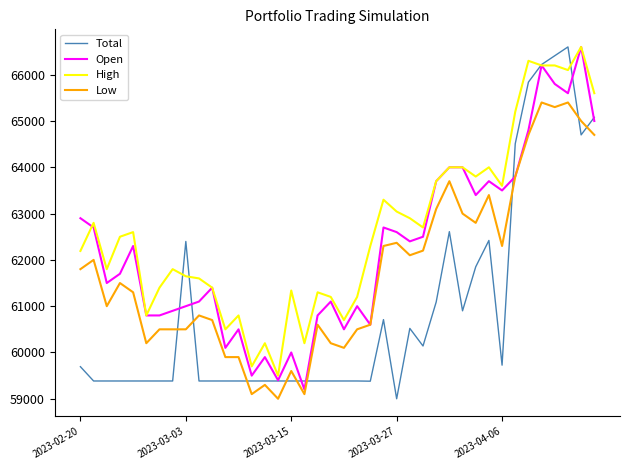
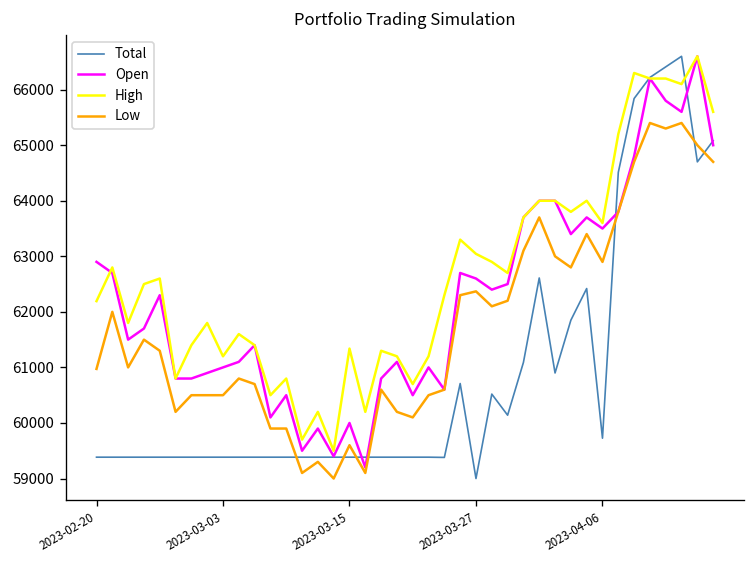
  {
    "Total": {
-     "2023-02-20": 59700,
-     "2023-03-03": 62400,
+     "2023-02-20": 59400,
+     "2023-03-03": 59400,
      "2023-03-15": 59400,
      "2023-03-27": 59000,
      "2023-04-06": 59700
    },
    "Open": {
      "2023-02-20": 62900,
      "2023-03-03": 61000,
      "2023-03-15": 60000,
      "2023-03-27": 62600,
      "2023-04-06": 63500
    },
    "High": {
      "2023-02-20": 62200,
-     "2023-03-03": 61600,
+     "2023-03-03": 61200,
      "2023-03-15": 61300,
      "2023-03-27": 63000,
      "2023-04-06": 63600
    },
    "Low": {
-     "2023-02-20": 61800,
+     "2023-02-20": 61000,
      "2023-03-03": 60500,
      "2023-03-15": 59600,
      "2023-03-27": 62400,
-     "2023-04-06": 62300
+     "2023-04-06": 62900
    }
  }
